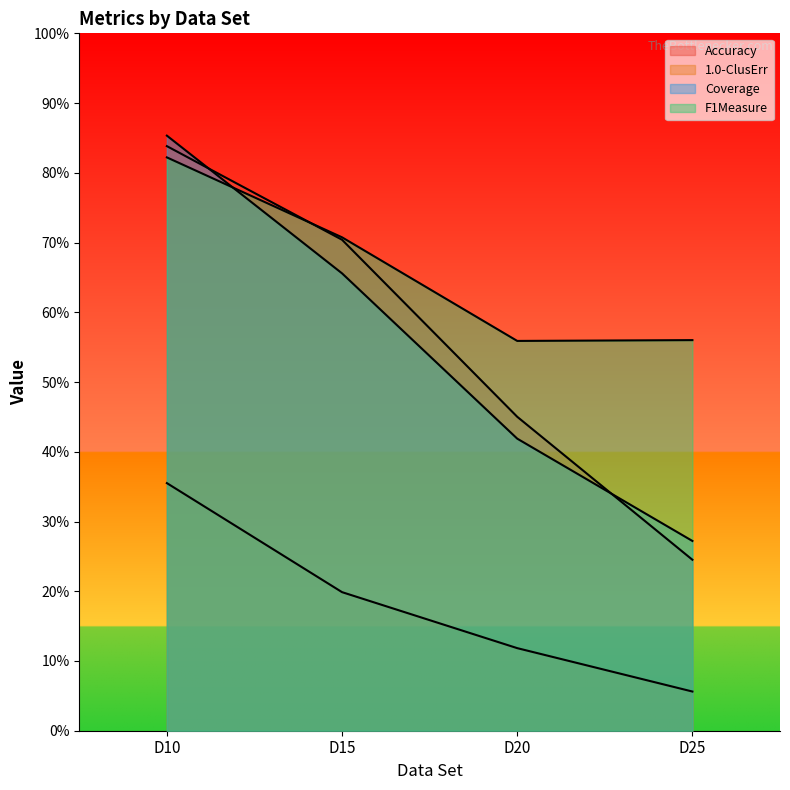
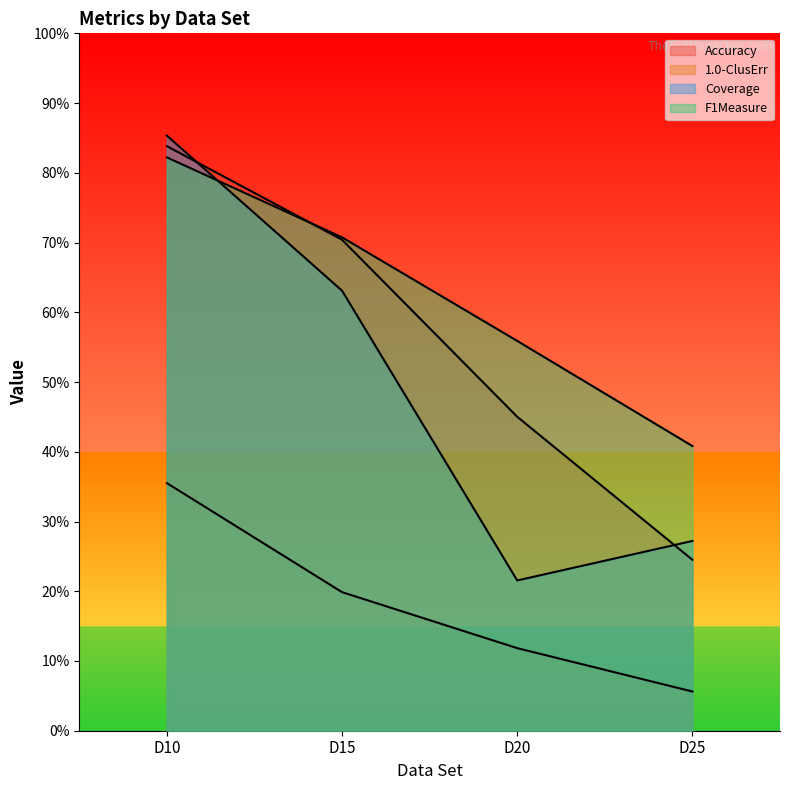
  {
    "Coverage": {
      "D10": "85%",
-     "D15": "66%",
-     "D20": "42%",
+     "D15": "63%",
+     "D20": "22%",
      "D25": "27%"
    },
    "F1Measure": {
      "D10": "82%",
      "D20": "56%",
-     "D25": "56%"
+     "D25": "41%"
    }
  }
